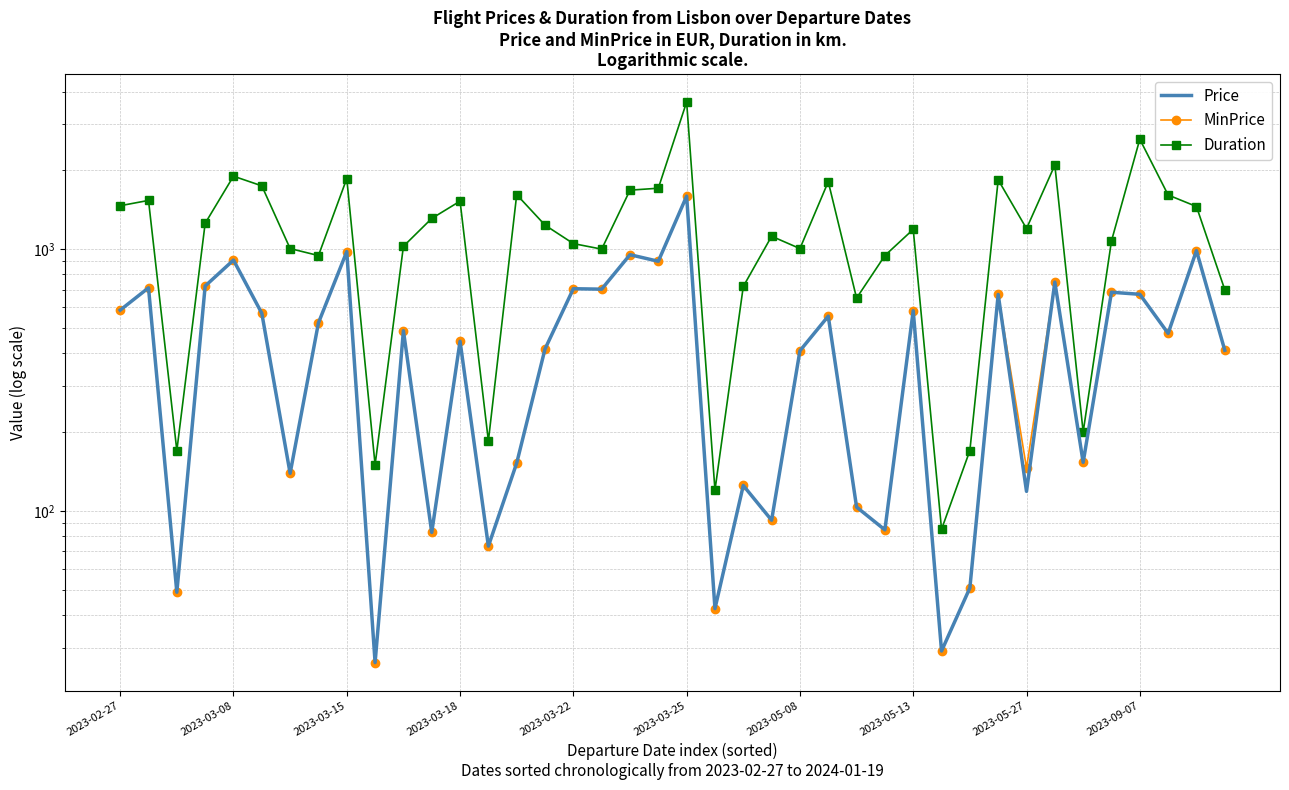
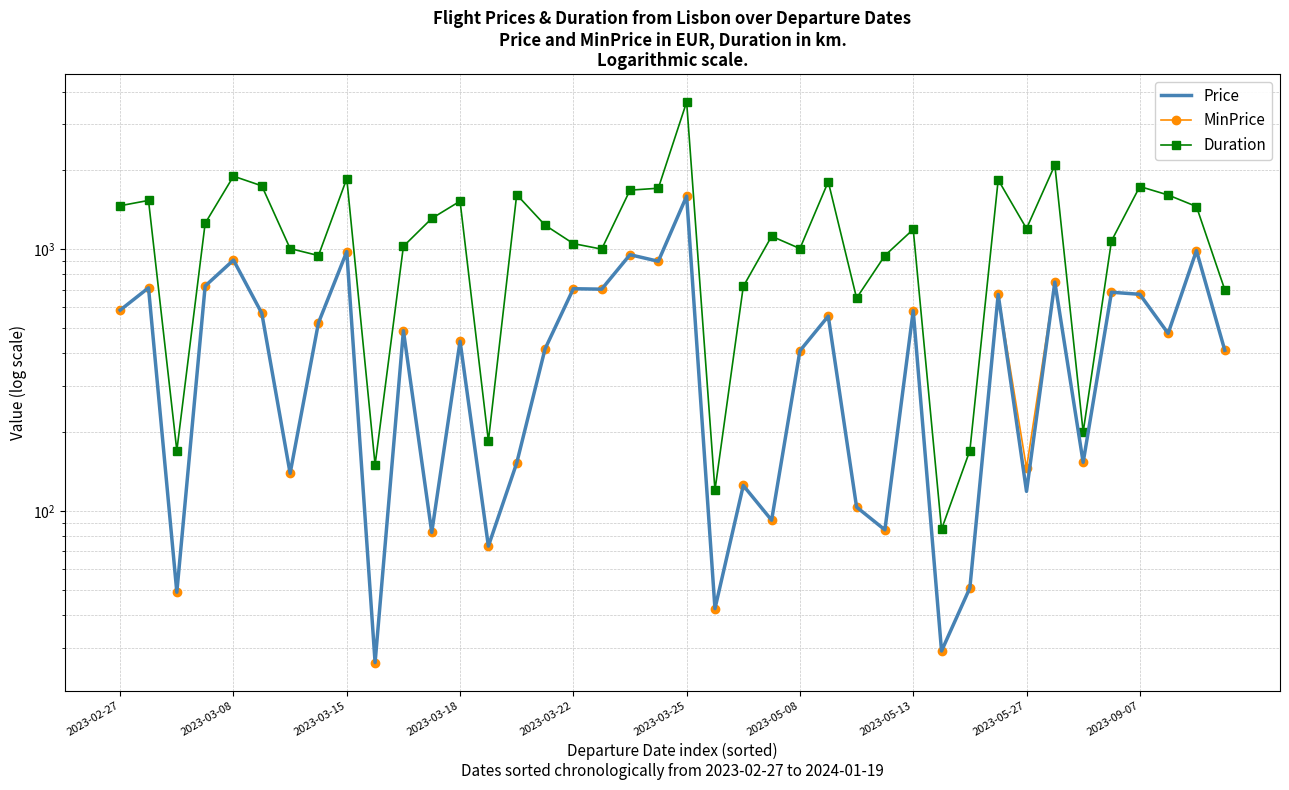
  {
    "Price": {
      "2023-05-27": 120
    },
    "MinPrice": {
      "2023-05-27": 150
    },
    "Duration": {
      "2023-05-27": 1200,
-     "2023-09-07": 2600
+     "2023-09-07": 1700
    }
  }
